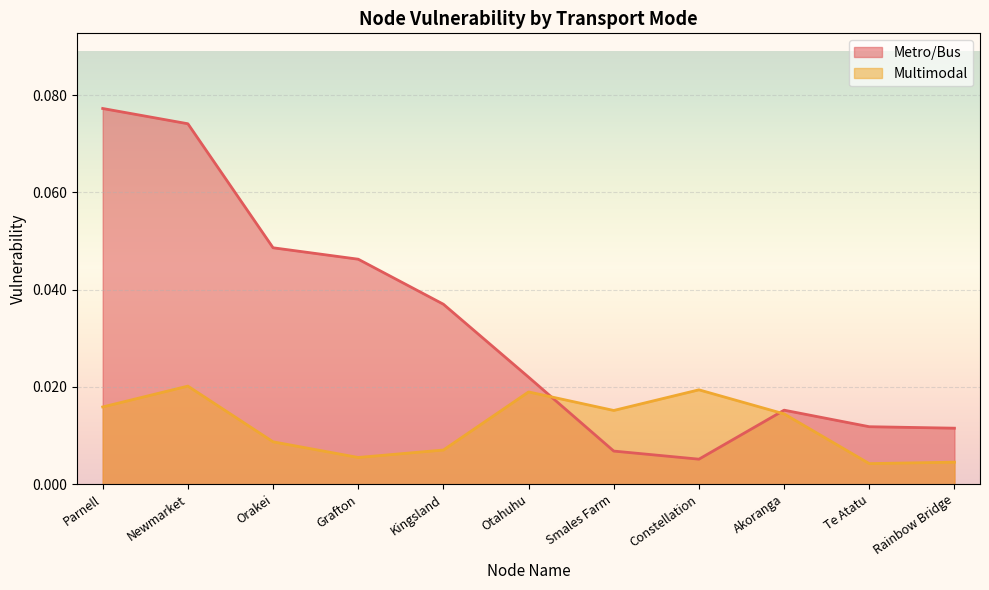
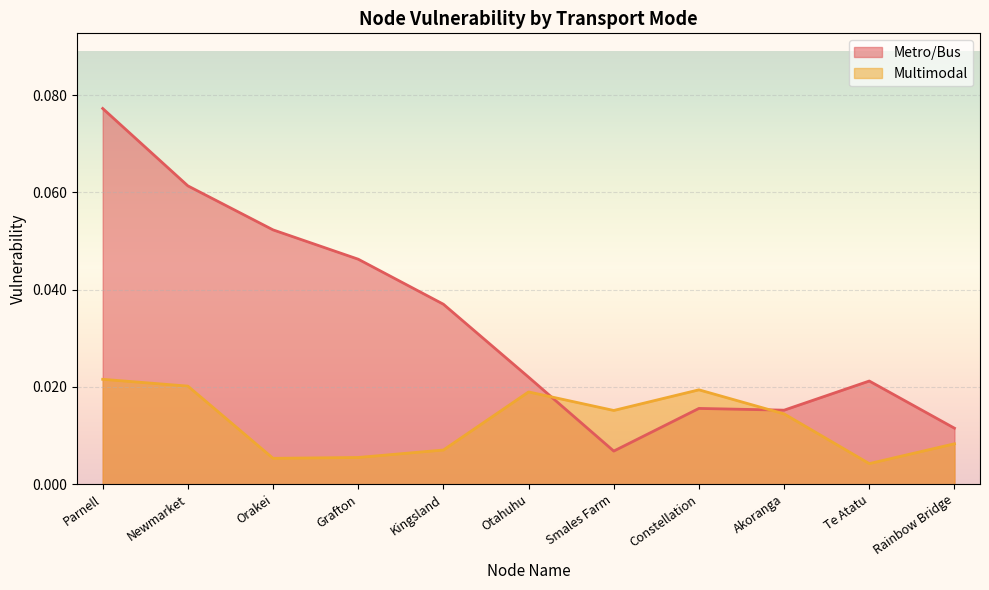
  {
    "Metro/Bus": {
      "Parnell": 0.077,
-     "Newmarket": 0.074,
-     "Orakei": 0.049,
+     "Newmarket": 0.061,
+     "Orakei": 0.052,
      "Grafton": 0.046,
      "Kingsland": 0.037,
      "Otahuhu": 0.022,
      "Smales Farm": 0.007,
-     "Constellation": 0.005,
+     "Constellation": 0.016,
      "Akoranga": 0.015,
-     "Te Atatu": 0.012,
+     "Te Atatu": 0.021,
      "Rainbow Bridge": 0.012
    },
    "Multimodal": {
-     "Parnell": 0.016,
+     "Parnell": 0.022,
      "Newmarket": 0.020,
-     "Orakei": 0.009,
+     "Orakei": 0.005,
      "Grafton": 0.006,
      "Kingsland": 0.007,
      "Otahuhu": 0.019,
      "Smales Farm": 0.015,
      "Constellation": 0.019,
      "Akoranga": 0.014,
      "Te Atatu": 0.004,
-     "Rainbow Bridge": 0.005
+     "Rainbow Bridge": 0.008
    }
  }
